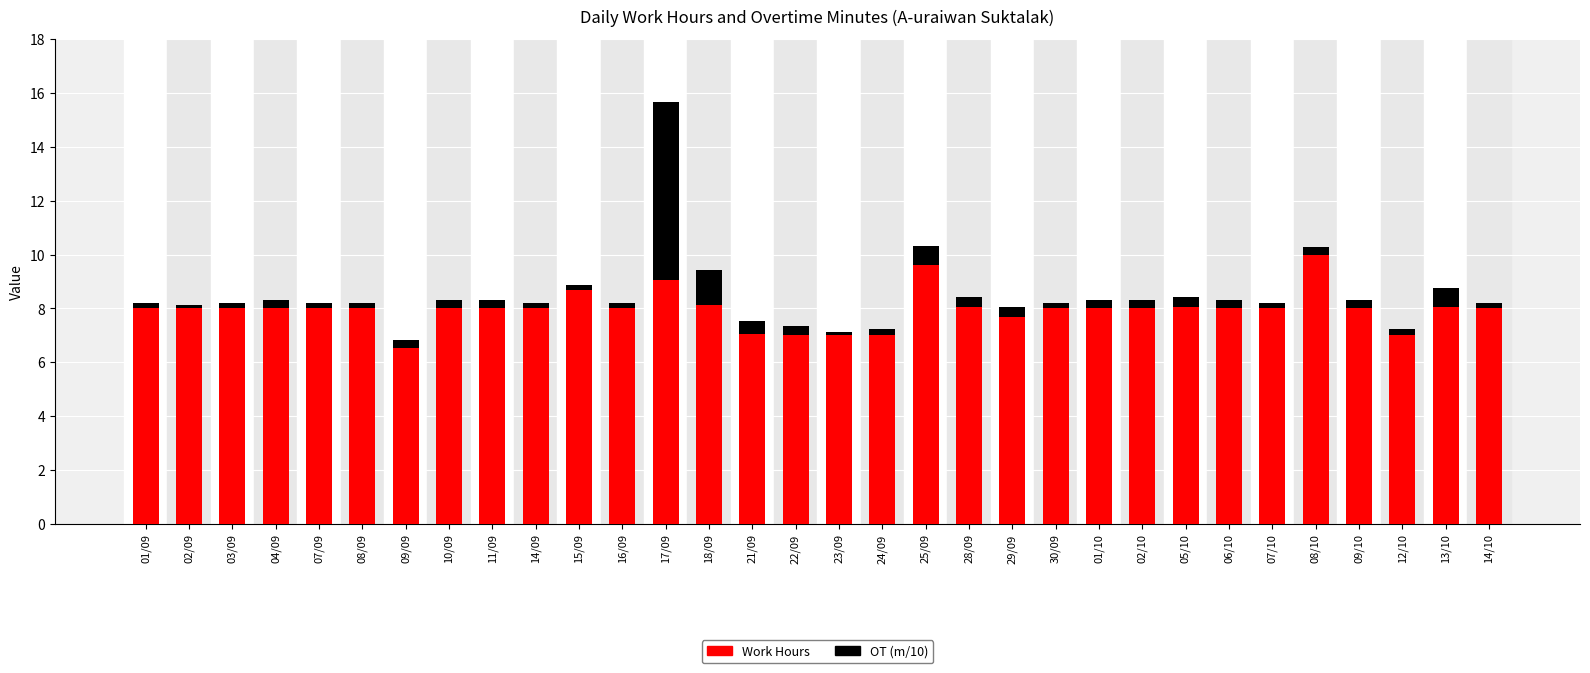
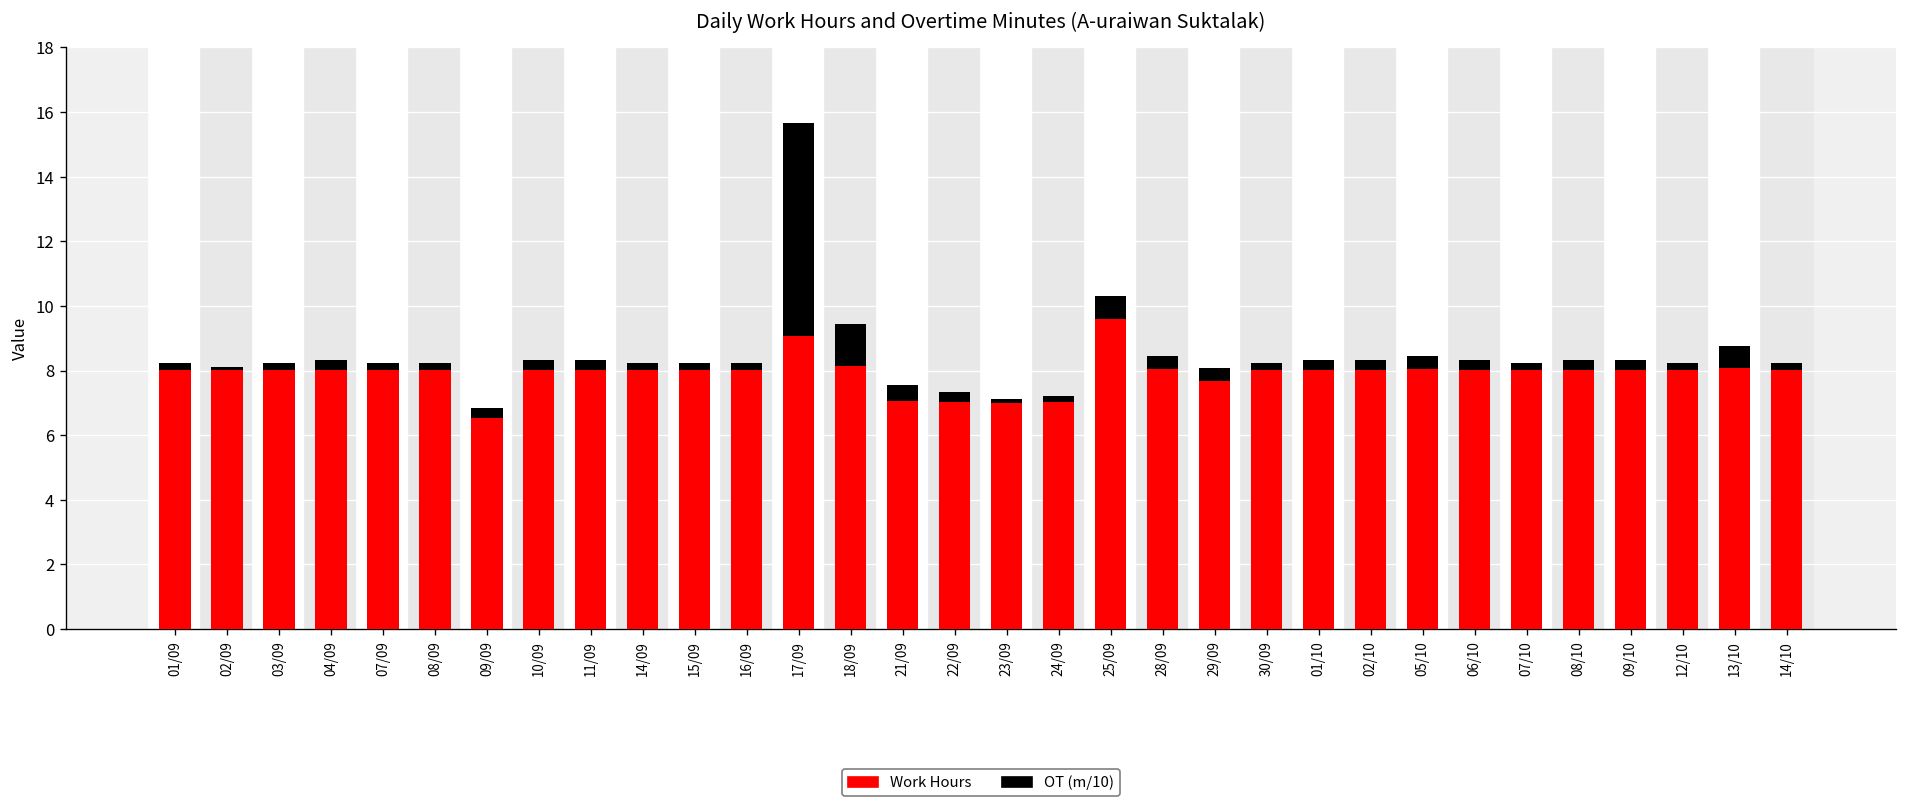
  {
    "Work Hours": {
      "01/09": 8.0,
      "02/09": 8.0,
      "03/09": 8.0,
      "04/09": 8.0,
      "07/09": 8.0,
      "08/09": 8.0,
      "09/09": 6.5,
      "10/09": 8.0,
      "11/09": 8.0,
      "14/09": 8.0,
-     "15/09": 8.7,
+     "15/09": 8.0,
      "16/09": 8.0,
      "17/09": 9.1,
      "18/09": 8.1,
      "21/09": 7.1,
      "22/09": 7.0,
      "23/09": 7.0,
      "24/09": 7.0,
      "25/09": 9.6,
      "28/09": 8.0,
      "29/09": 7.7,
      "30/09": 8.0,
      "01/10": 8.0,
      "02/10": 8.0,
      "05/10": 8.0,
      "06/10": 8.0,
      "07/10": 8.0,
-     "08/10": 10.0,
+     "08/10": 8.0,
      "09/10": 8.0,
-     "12/10": 7.0,
+     "12/10": 8.0,
      "13/10": 8.1,
      "14/10": 8.0
    },
    "OT (m/10)": {
      "01/09": 0.2,
      "02/09": 0.1,
      "03/09": 0.2,
      "04/09": 0.3,
      "07/09": 0.2,
      "08/09": 0.2,
      "09/09": 0.3,
      "10/09": 0.3,
      "11/09": 0.3,
      "14/09": 0.2,
      "15/09": 0.2,
      "16/09": 0.2,
      "17/09": 6.6,
      "18/09": 1.3,
      "21/09": 0.5,
      "22/09": 0.3,
      "23/09": 0.1,
      "24/09": 0.2,
      "25/09": 0.7,
      "28/09": 0.4,
      "29/09": 0.4,
      "30/09": 0.2,
      "01/10": 0.3,
      "02/10": 0.3,
      "05/10": 0.4,
      "06/10": 0.3,
      "07/10": 0.2,
      "08/10": 0.3,
      "09/10": 0.3,
      "12/10": 0.2,
      "13/10": 0.7,
      "14/10": 0.2
    }
  }
